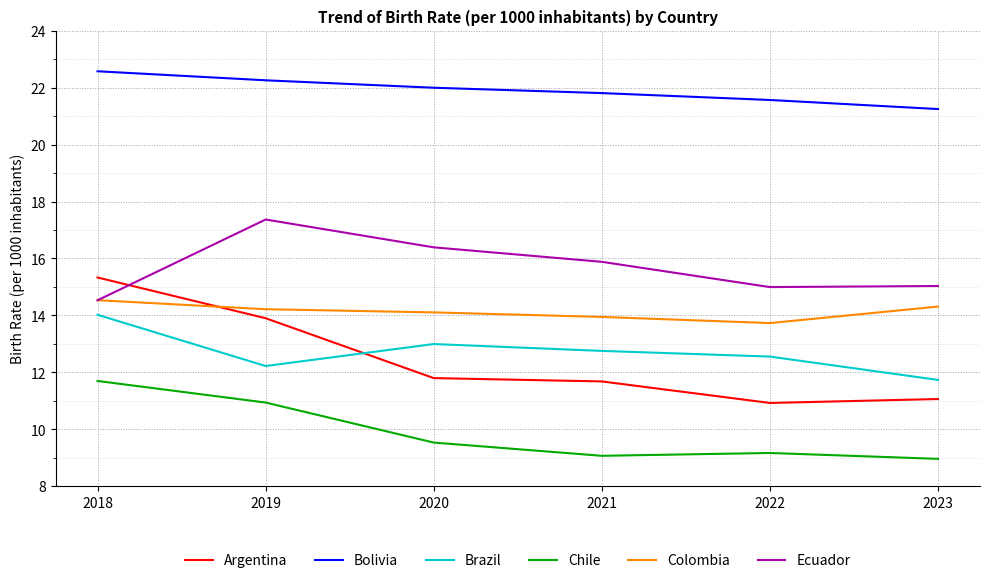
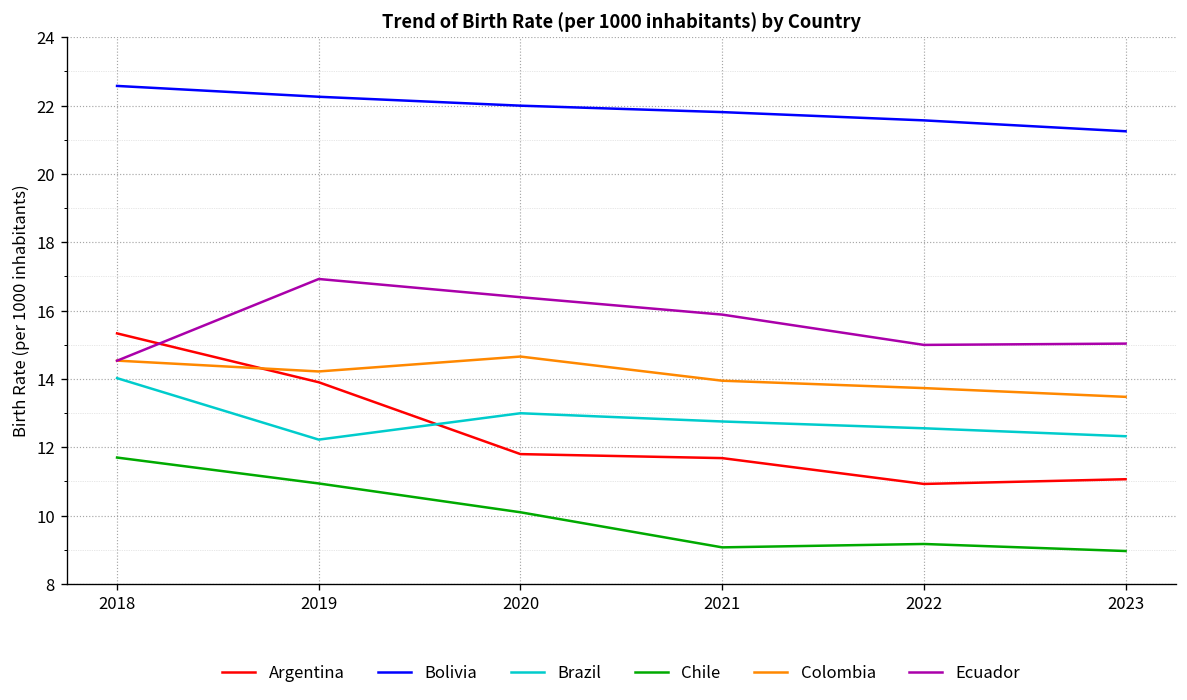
  {
    "Argentina": {
      "2018": 15.3,
      "2019": 13.9,
      "2020": 11.8,
      "2021": 11.7,
      "2022": 10.9,
      "2023": 11.1
    },
    "Bolivia": {
      "2018": 22.6,
      "2019": 22.3,
      "2020": 22.0,
      "2021": 21.8,
      "2022": 21.6,
      "2023": 21.2
    },
    "Brazil": {
      "2018": 14.0,
      "2019": 12.2,
      "2020": 13.0,
      "2021": 12.8,
      "2022": 12.6,
-     "2023": 11.7
+     "2023": 12.3
    },
    "Chile": {
      "2018": 11.7,
      "2019": 10.9,
-     "2020": 9.5,
+     "2020": 10.1,
      "2021": 9.1,
      "2022": 9.2,
      "2023": 9.0
    },
    "Colombia": {
      "2019": 14.2,
-     "2020": 14.1,
+     "2020": 14.7,
      "2021": 13.9,
      "2022": 13.7,
-     "2023": 14.3
+     "2023": 13.5
    },
    "Ecuador": {
-     "2019": 17.4,
+     "2019": 16.9,
      "2020": 16.4,
      "2021": 15.9,
      "2022": 15.0,
      "2023": 15.0
    }
  }
